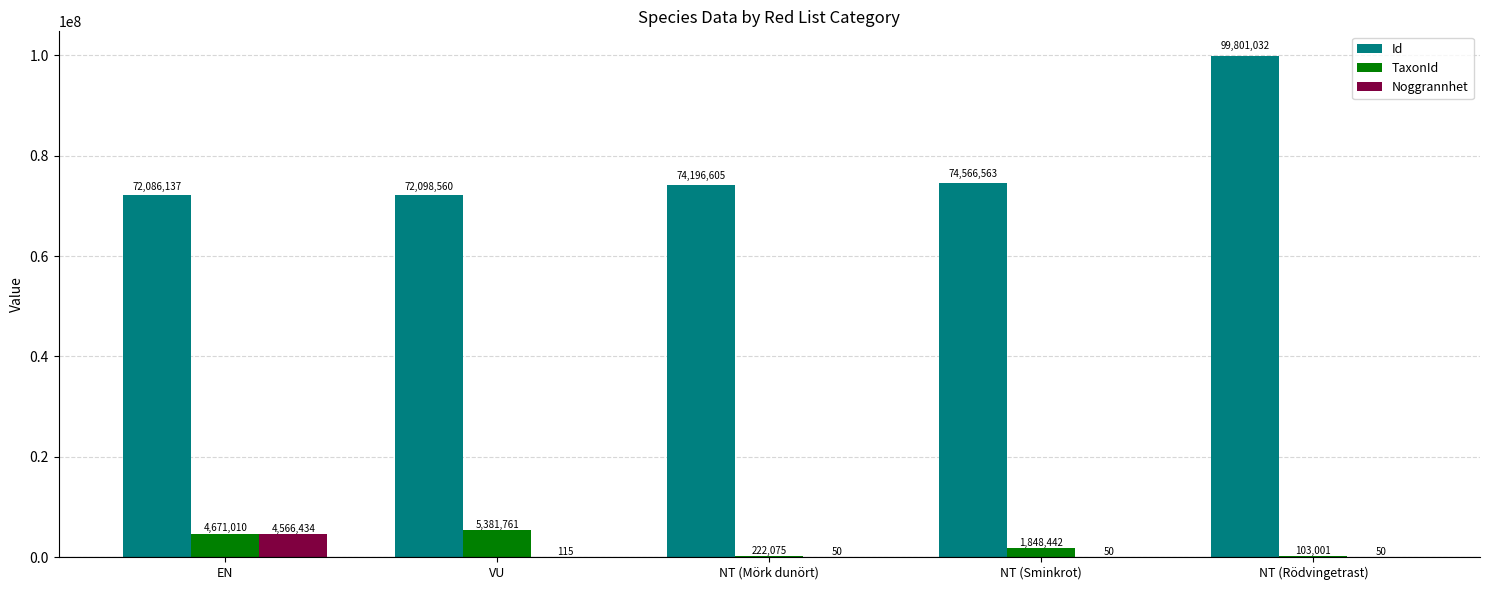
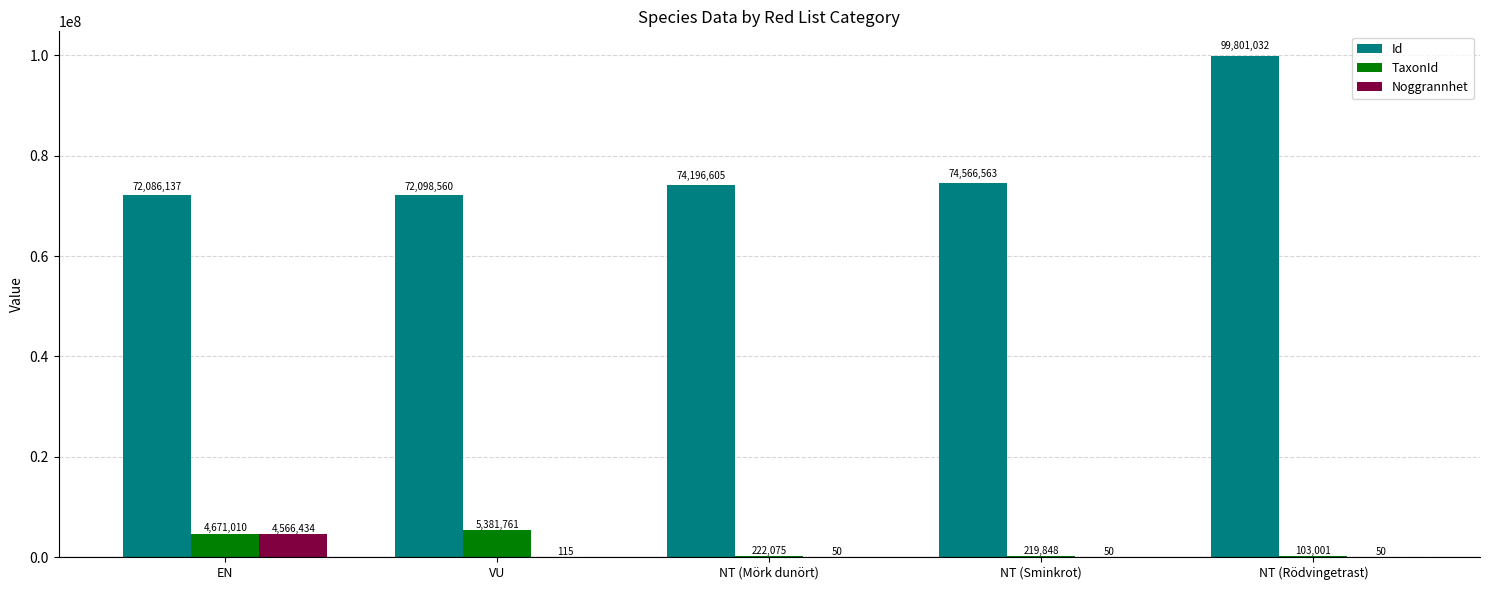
  {
    "Id": {
      "EN": "72,086,137",
      "VU": "72,098,560",
      "NT (Mörk dunört)": "74,196,605",
      "NT (Sminkrot)": "74,566,563",
      "NT (Rödvingetrast)": "99,801,032"
    },
    "TaxonId": {
      "EN": "4,671,010",
      "VU": "5,381,761",
      "NT (Mörk dunört)": "222,075",
-     "NT (Sminkrot)": "1,848,442",
+     "NT (Sminkrot)": "219,848",
      "NT (Rödvingetrast)": "103,001"
    },
    "Noggrannhet": {
      "EN": "4,566,434",
      "VU": "115",
      "NT (Mörk dunört)": "50",
      "NT (Sminkrot)": "50",
      "NT (Rödvingetrast)": "50"
    }
  }
